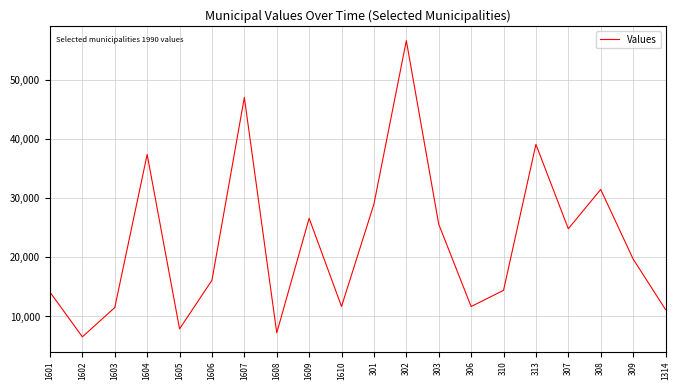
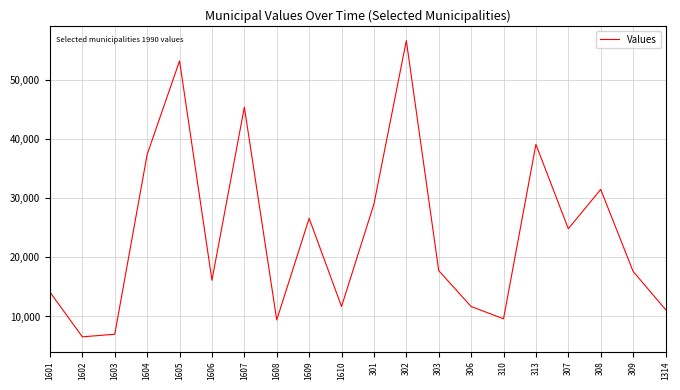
  {
    "1601": "14,000",
    "1602": "7,000",
-   "1603": "12,000",
+   "1603": "7,000",
    "1604": "37,000",
-   "1605": "8,000",
+   "1605": "53,000",
    "1606": "16,000",
-   "1607": "47,000",
-   "1608": "7,000",
+   "1607": "45,000",
+   "1608": "9,000",
    "1609": "27,000",
    "1610": "12,000",
    "301": "29,000",
    "302": "57,000",
-   "303": "26,000",
+   "303": "18,000",
    "306": "12,000",
-   "310": "14,000",
+   "310": "10,000",
    "313": "39,000",
    "307": "25,000",
    "308": "32,000",
-   "309": "20,000",
+   "309": "18,000",
    "1314": "11,000"
  }
